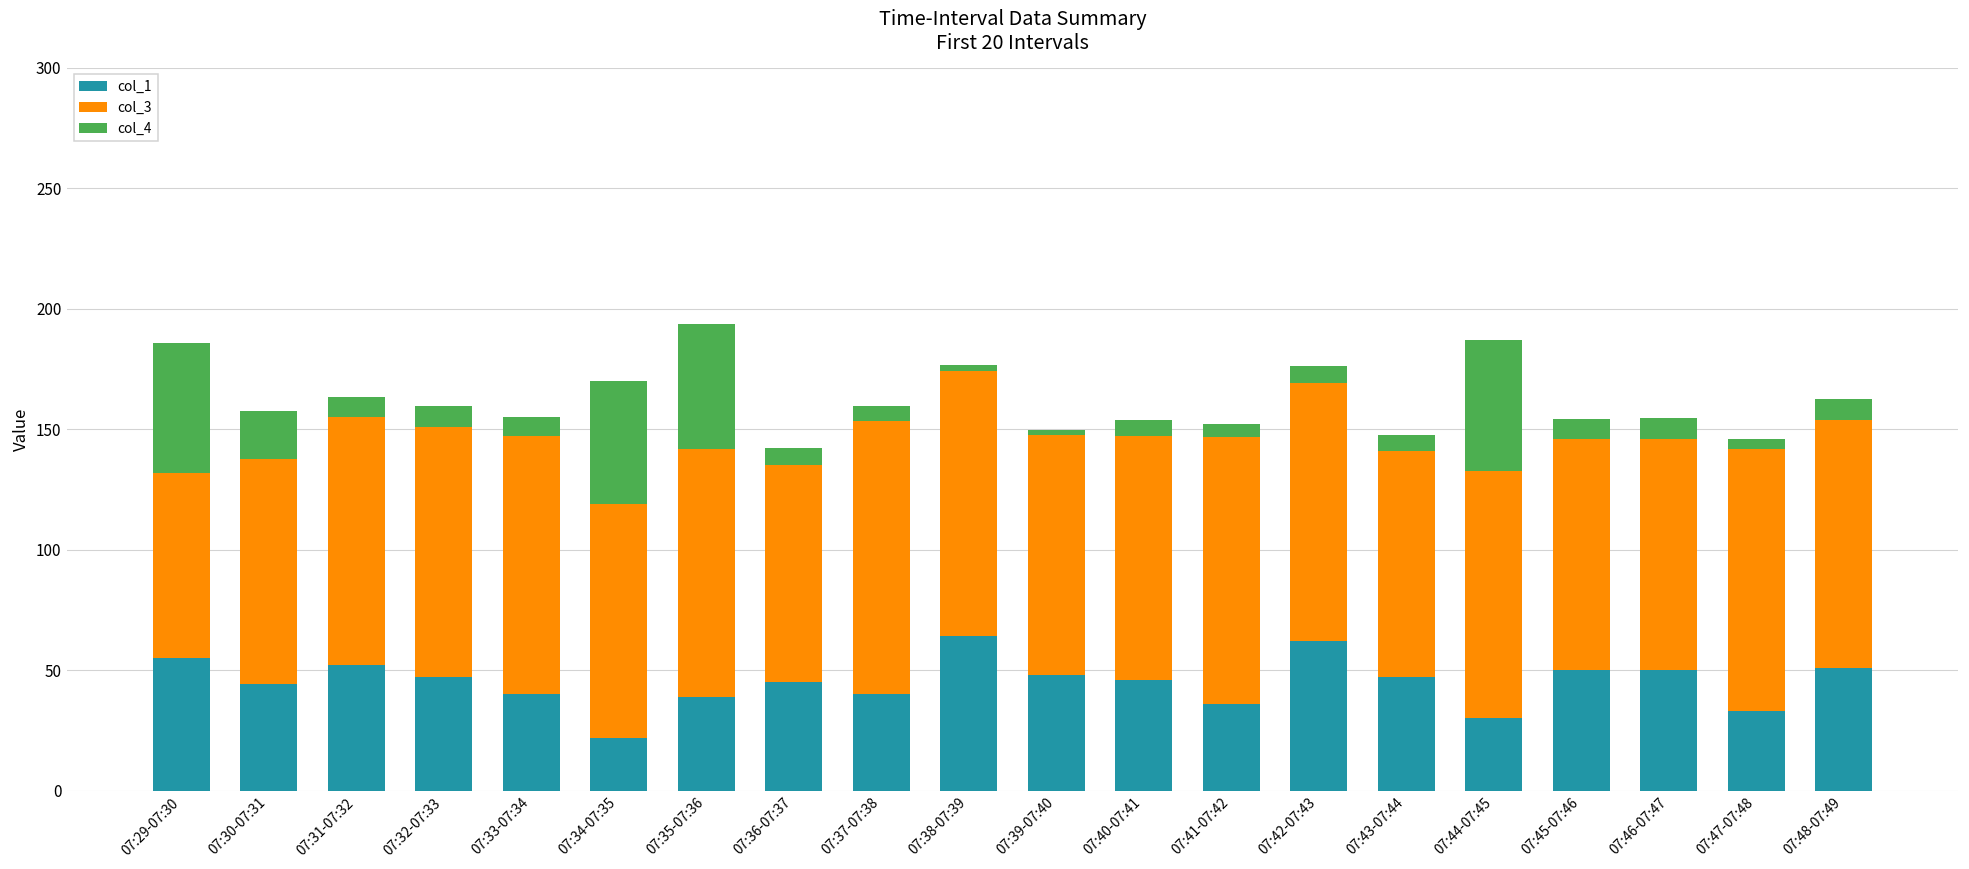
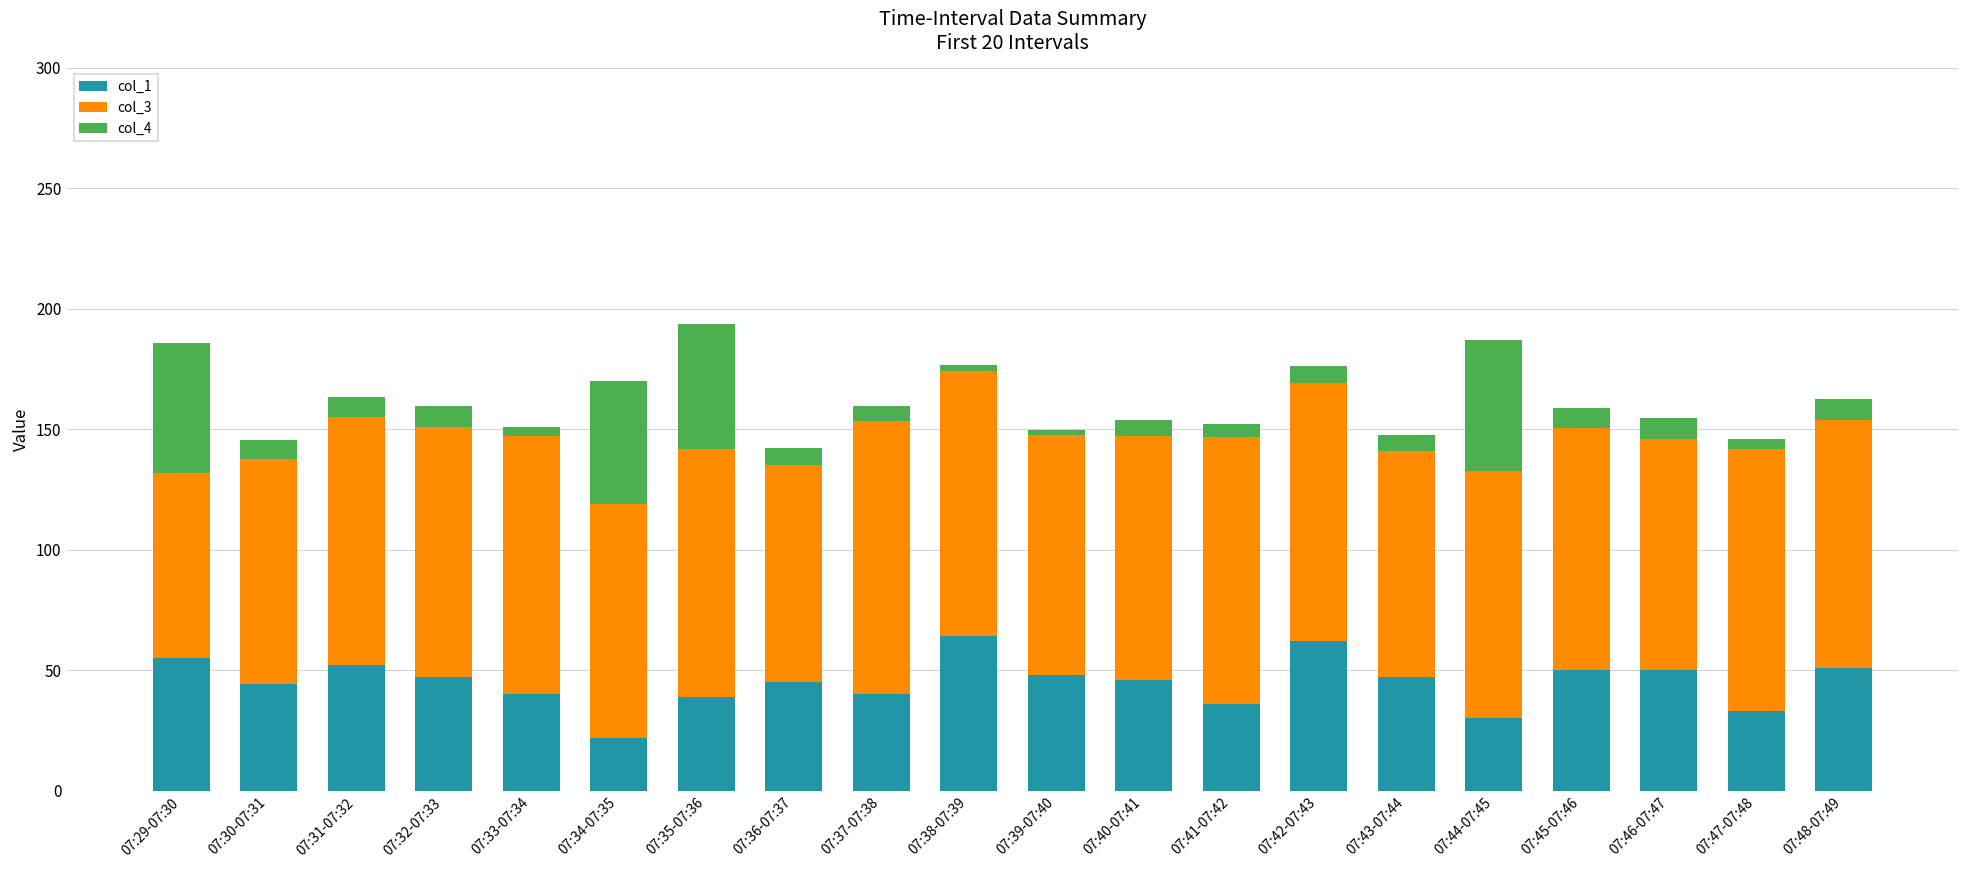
  {
    "col_1": {
      "07:29-07:30": 55,
      "07:30-07:31": 44,
      "07:31-07:32": 52,
      "07:32-07:33": 47,
      "07:33-07:34": 40,
      "07:34-07:35": 22,
      "07:35-07:36": 39,
      "07:36-07:37": 45,
      "07:37-07:38": 40,
      "07:38-07:39": 64,
      "07:39-07:40": 48,
      "07:40-07:41": 46,
      "07:41-07:42": 36,
      "07:42-07:43": 62,
      "07:43-07:44": 47,
      "07:44-07:45": 30,
      "07:45-07:46": 50,
      "07:46-07:47": 50,
      "07:47-07:48": 33,
      "07:48-07:49": 51
    },
    "col_3": {
      "07:29-07:30": 77,
      "07:30-07:31": 94,
      "07:31-07:32": 103,
      "07:32-07:33": 104,
      "07:33-07:34": 107,
      "07:34-07:35": 97,
      "07:35-07:36": 103,
      "07:36-07:37": 90,
      "07:37-07:38": 113,
      "07:38-07:39": 110,
      "07:39-07:40": 99,
      "07:40-07:41": 101,
      "07:41-07:42": 111,
      "07:42-07:43": 107,
      "07:43-07:44": 94,
      "07:44-07:45": 102,
-     "07:45-07:46": 96,
+     "07:45-07:46": 101,
      "07:46-07:47": 96,
      "07:47-07:48": 109,
      "07:48-07:49": 103
    },
    "col_4": {
      "07:29-07:30": 54,
-     "07:30-07:31": 20,
+     "07:30-07:31": 8,
      "07:31-07:32": 8,
      "07:32-07:33": 9,
-     "07:33-07:34": 8,
+     "07:33-07:34": 4,
      "07:34-07:35": 51,
      "07:35-07:36": 52,
      "07:36-07:37": 7,
      "07:37-07:38": 6,
      "07:38-07:39": 3,
      "07:39-07:40": 2,
      "07:40-07:41": 7,
      "07:41-07:42": 5,
      "07:42-07:43": 7,
      "07:43-07:44": 7,
      "07:44-07:45": 55,
      "07:45-07:46": 8,
      "07:46-07:47": 9,
      "07:47-07:48": 4,
      "07:48-07:49": 9
    }
  }
